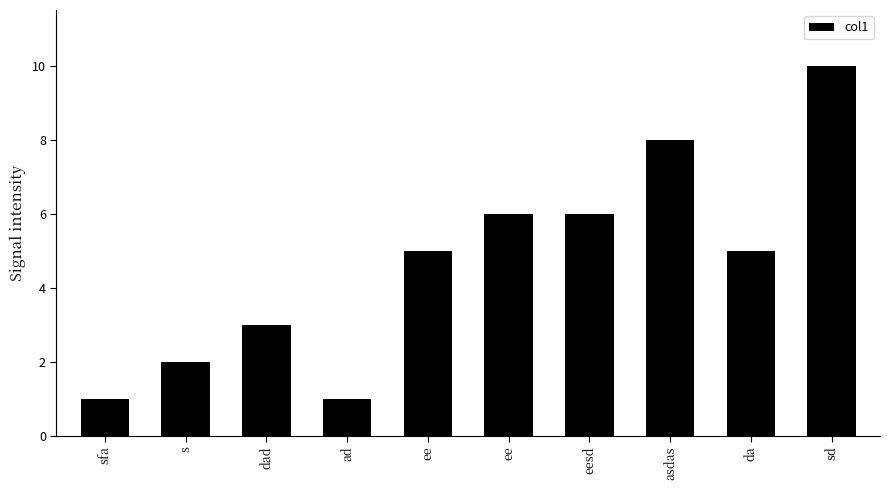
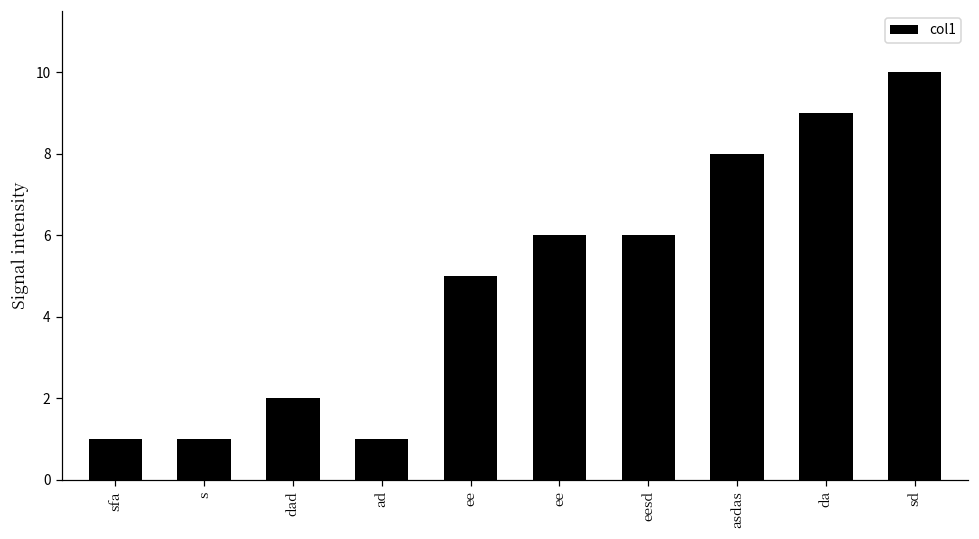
  {
    "sfa": 1,
-   "s": 2,
-   "dad": 3,
+   "s": 1,
+   "dad": 2,
    "ad": 1,
    "eesd": 6,
    "asdas": 8,
-   "da": 5,
+   "da": 9,
    "sd": 10
  }
